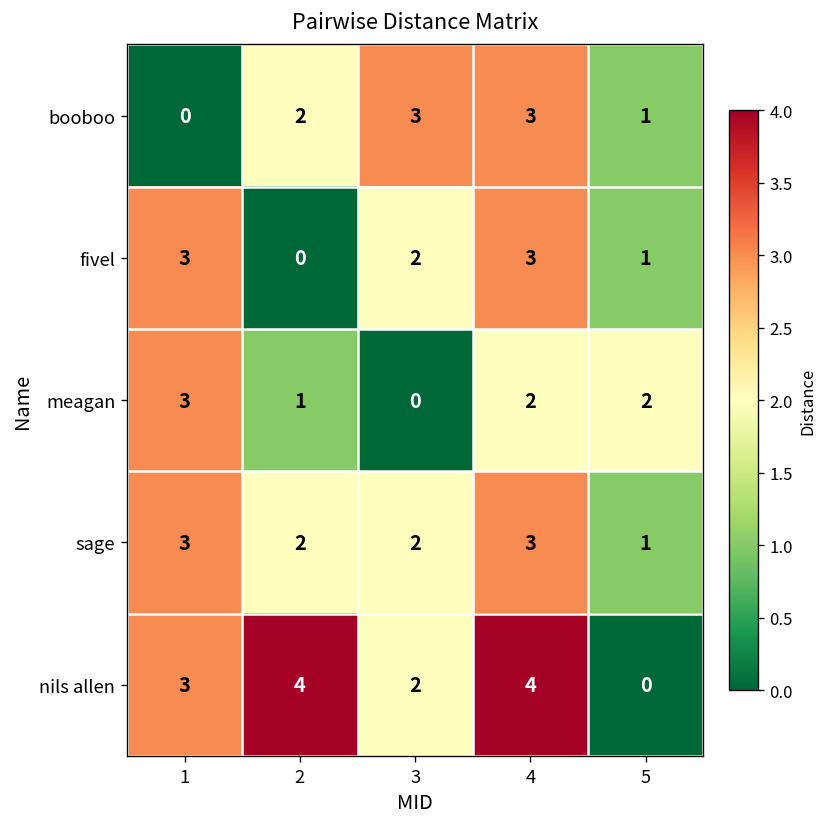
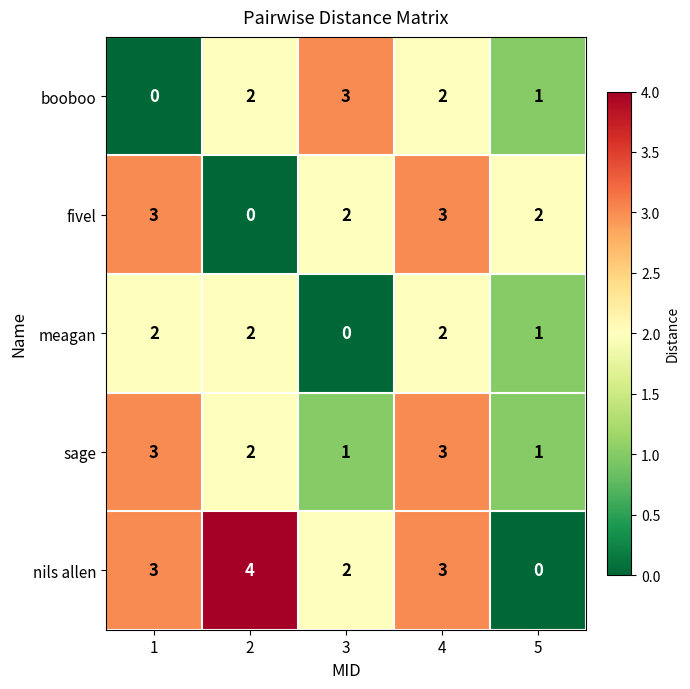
  {
    "booboo": {
      "1": 0,
      "2": 2,
      "3": 3,
-     "4": 3,
+     "4": 2,
      "5": 1
    },
    "fivel": {
      "1": 3,
      "2": 0,
      "3": 2,
      "4": 3,
-     "5": 1
+     "5": 2
    },
    "meagan": {
-     "1": 3,
-     "2": 1,
+     "1": 2,
+     "2": 2,
      "3": 0,
      "4": 2,
-     "5": 2
+     "5": 1
    },
    "sage": {
      "1": 3,
      "2": 2,
-     "3": 2,
+     "3": 1,
      "4": 3,
      "5": 1
    },
    "nils allen": {
      "1": 3,
      "2": 4,
      "3": 2,
-     "4": 4,
+     "4": 3,
      "5": 0
    }
  }
